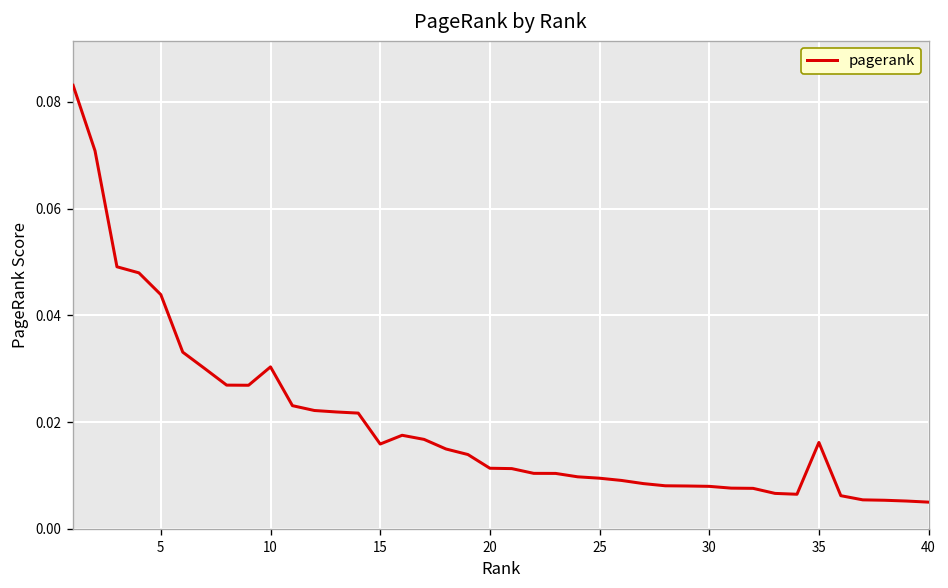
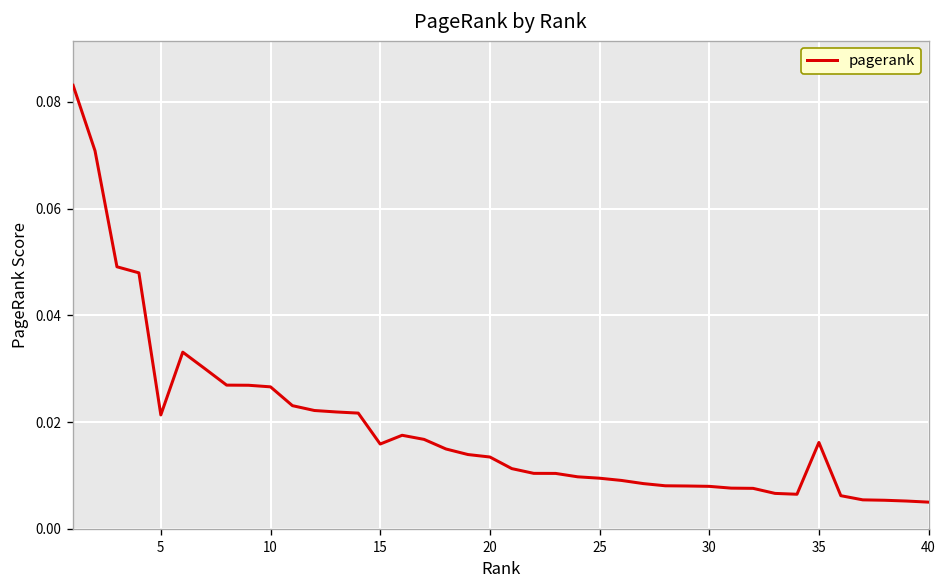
  {
-   "5": 0.044,
-   "10": 0.030,
+   "5": 0.021,
+   "10": 0.027,
    "15": 0.016,
-   "20": 0.011,
+   "20": 0.013,
    "25": 0.009,
    "30": 0.008,
    "35": 0.016,
    "40": 0.005
  }
